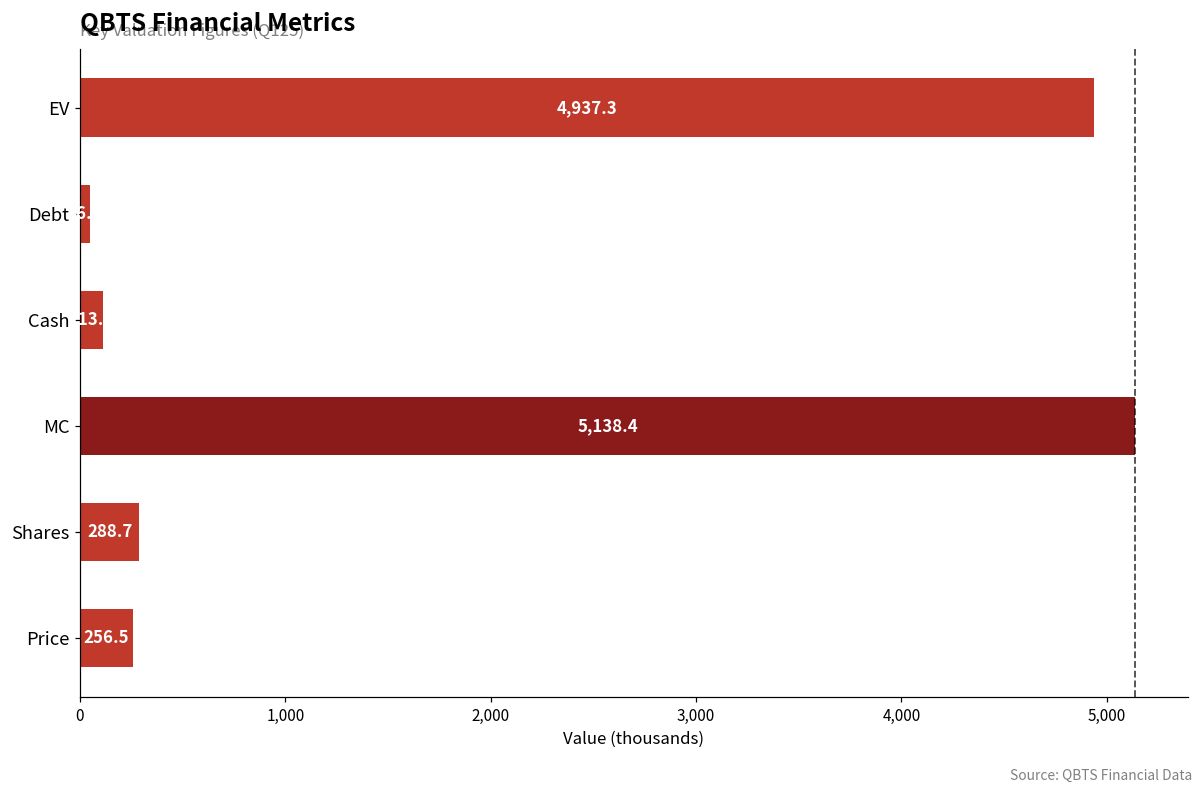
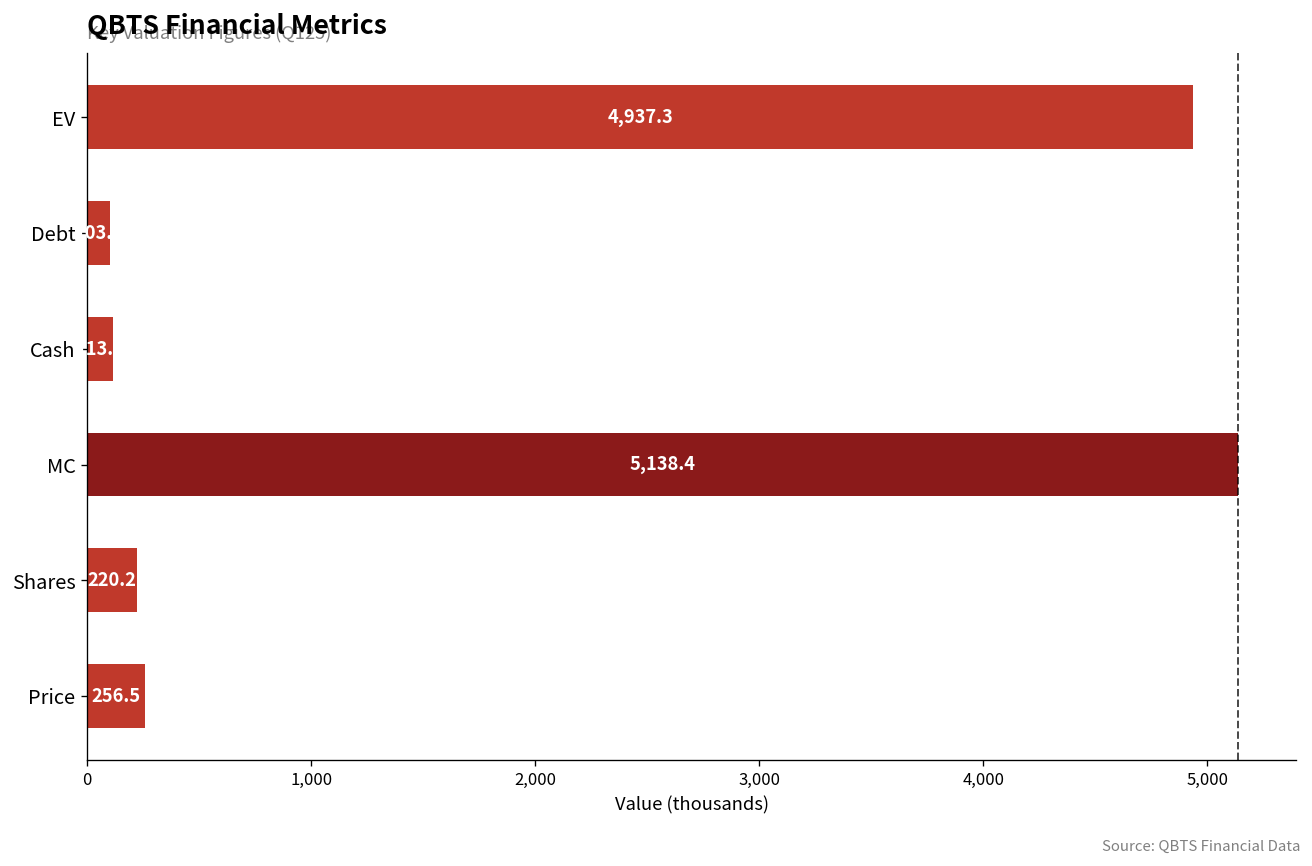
  {
    "EV": "4,937.3",
-   "Debt": "50",
+   "Debt": "100",
    "MC": "5,138.4",
-   "Shares": "288.7",
+   "Shares": "220.2",
    "Price": "256.5"
  }
